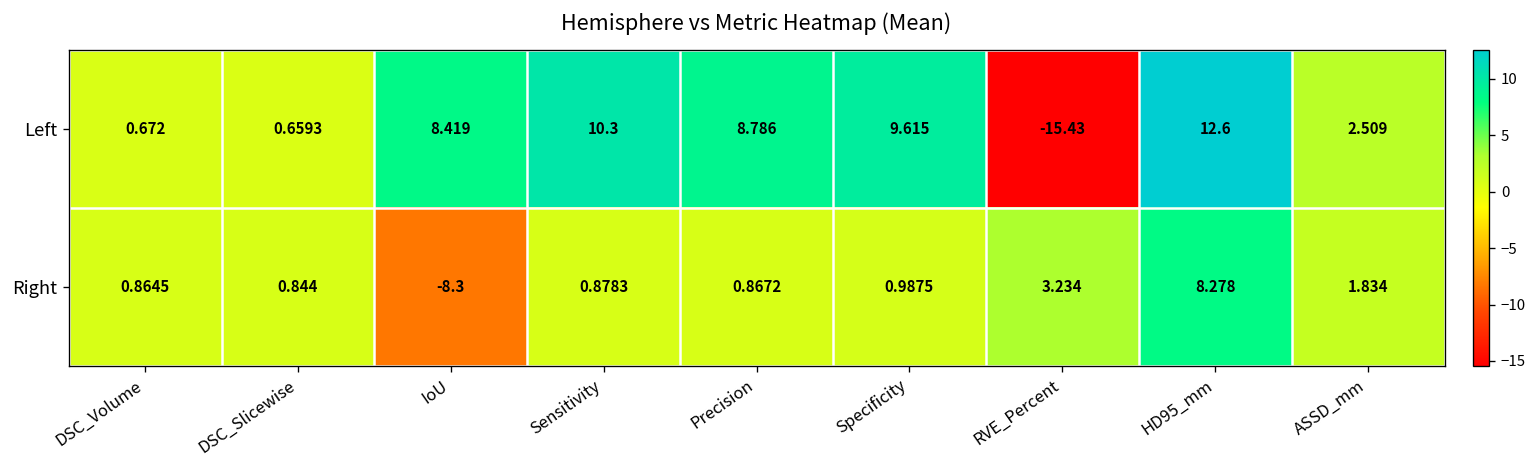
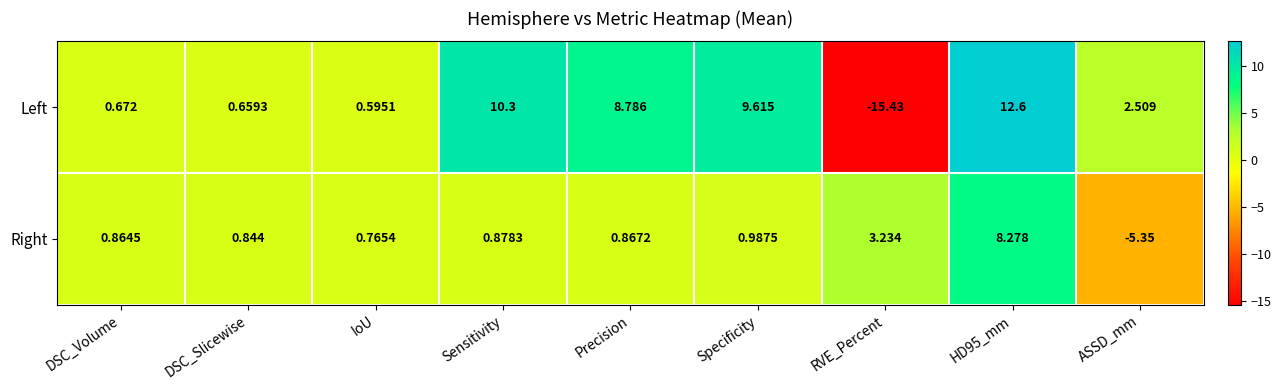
  {
    "Left": {
      "DSC_Volume": 0.672,
      "DSC_Slicewise": 0.6593,
-     "IoU": 8.419,
+     "IoU": 0.5951,
      "Sensitivity": 10.3,
      "Precision": 8.786,
      "Specificity": 9.615,
      "RVE_Percent": -15.43,
      "HD95_mm": 12.6,
      "ASSD_mm": 2.509
    },
    "Right": {
      "DSC_Volume": 0.8645,
      "DSC_Slicewise": 0.844,
-     "IoU": -8.3,
+     "IoU": 0.7654,
      "Sensitivity": 0.8783,
      "Precision": 0.8672,
      "Specificity": 0.9875,
      "RVE_Percent": 3.234,
      "HD95_mm": 8.278,
-     "ASSD_mm": 1.834
+     "ASSD_mm": -5.35
    }
  }
